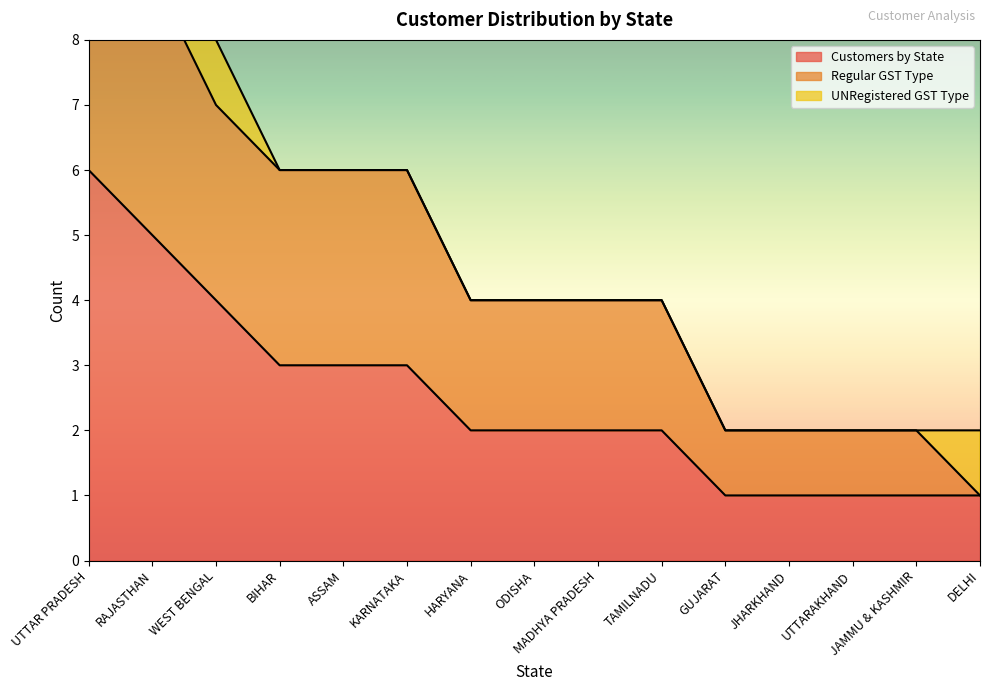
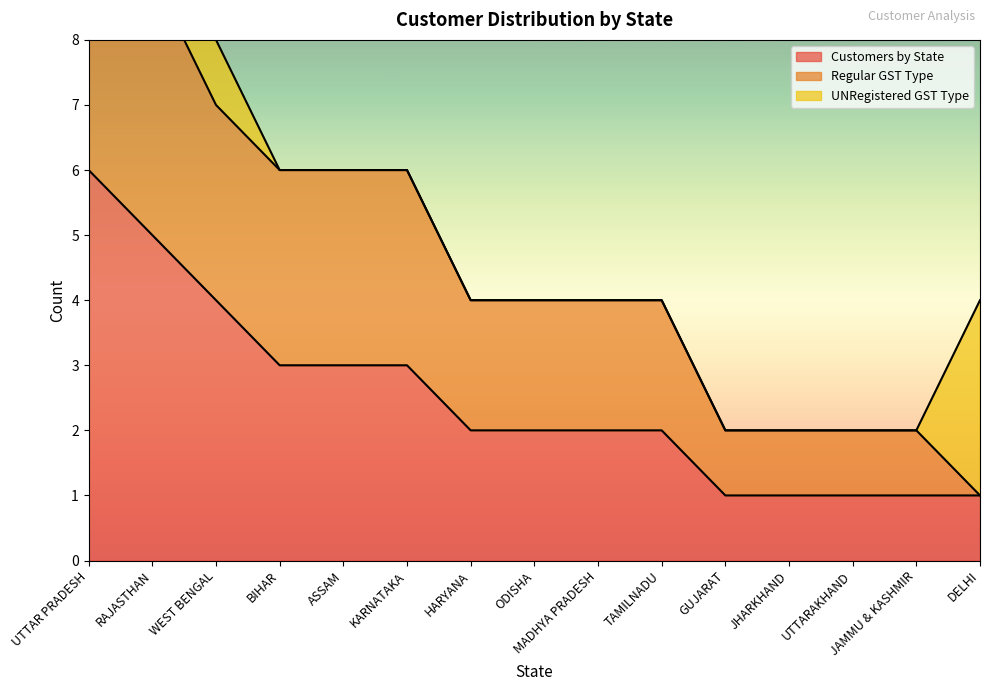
  {
    "UNRegistered GST Type": {
      "WEST BENGAL": 1,
-     "DELHI": 1
+     "DELHI": 3
    }
  }
